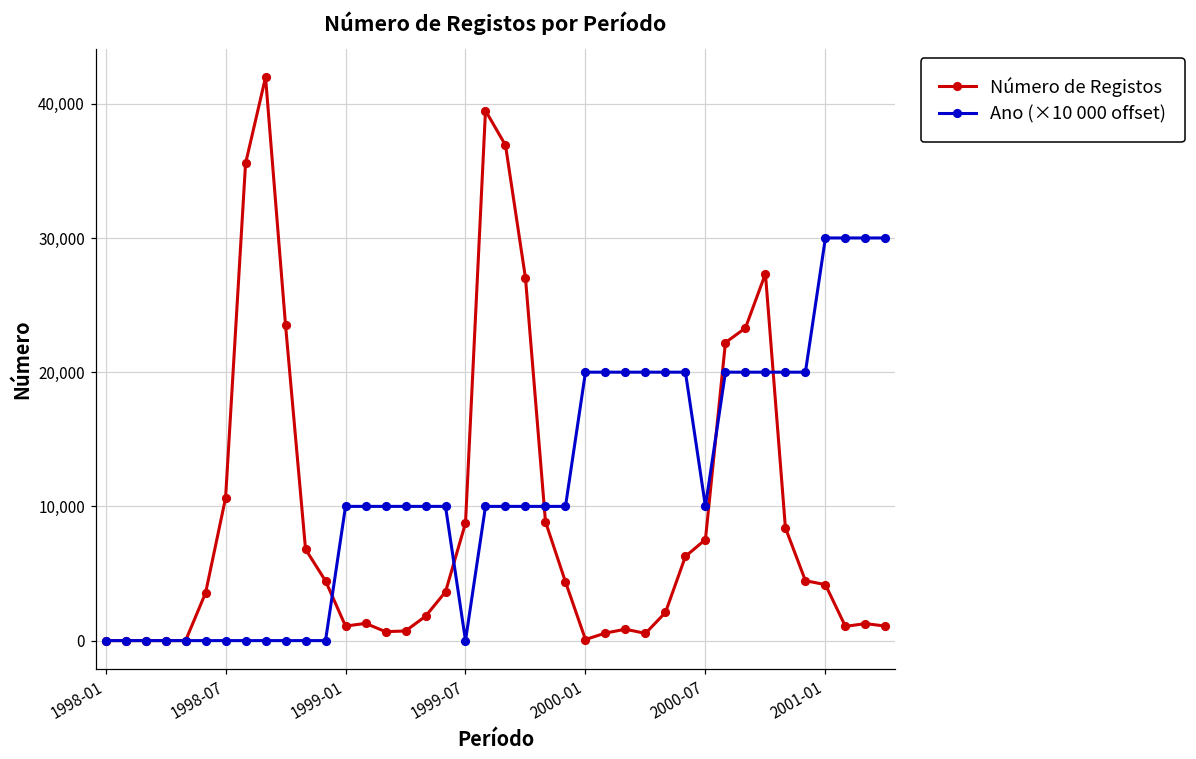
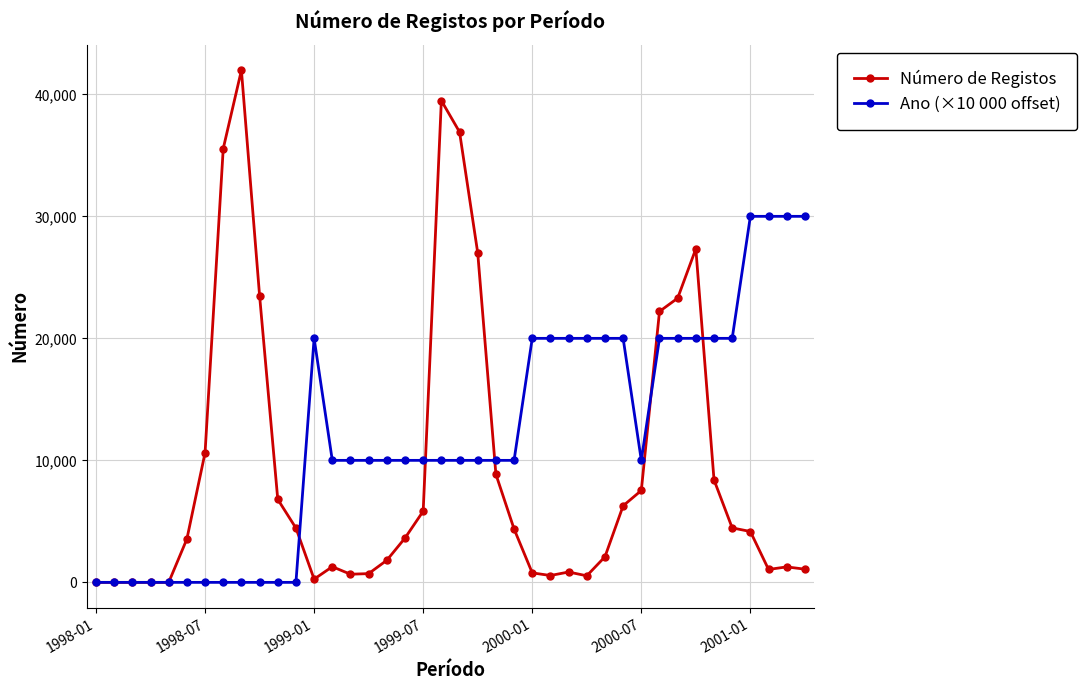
  {
    "Número de Registos": {
      "1998-07": "10,600",
-     "1999-01": "1,100",
-     "1999-07": "8,800",
-     "2000-01": "100",
+     "1999-01": "300",
+     "1999-07": "5,800",
+     "2000-01": "800",
      "2000-07": "7,500",
      "2001-01": "4,200"
    },
    "Ano (×10 000 offset)": {
      "1998-07": "0",
-     "1999-01": "10,000",
-     "1999-07": "0",
+     "1999-01": "20,000",
+     "1999-07": "10,000",
      "2000-01": "20,000",
      "2000-07": "10,000",
      "2001-01": "30,000"
    }
  }
